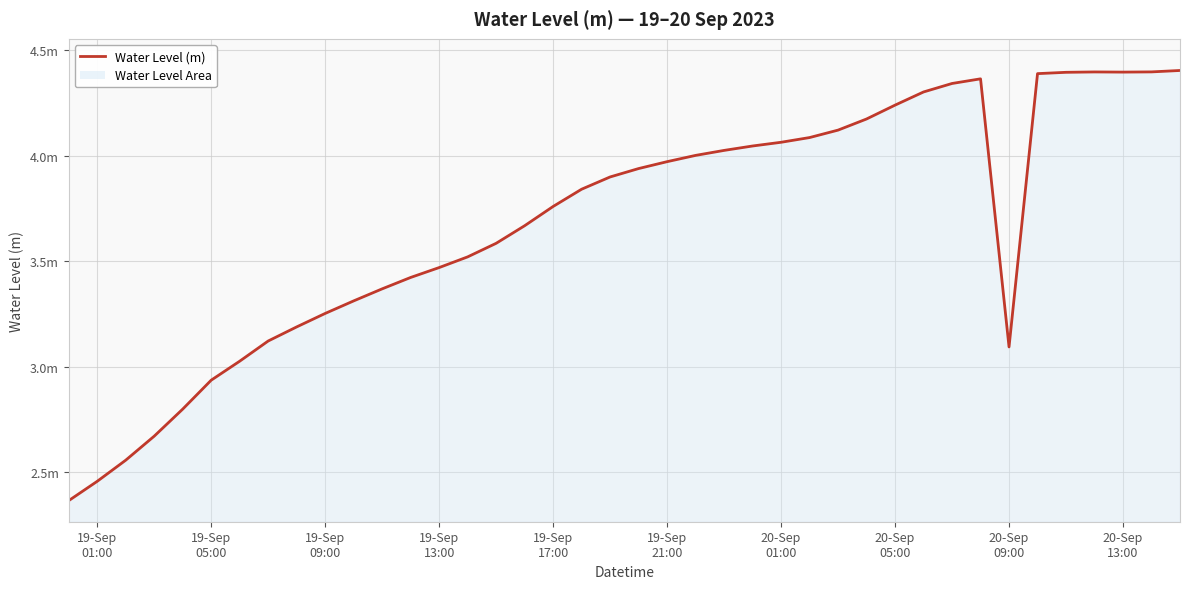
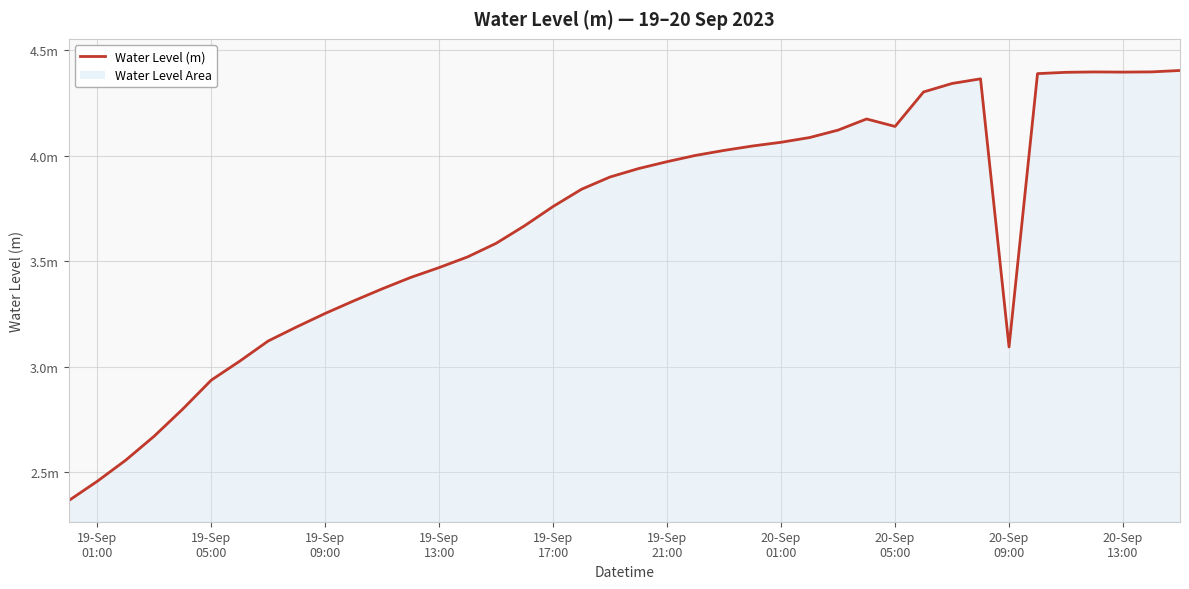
  {
    "19-Sep 01:00": "2.46m",
    "19-Sep 05:00": "2.94m",
    "19-Sep 09:00": "3.25m",
    "19-Sep 13:00": "3.47m",
    "19-Sep 17:00": "3.76m",
    "19-Sep 21:00": "3.97m",
    "20-Sep 01:00": "4.06m",
-   "20-Sep 05:00": "4.24m",
+   "20-Sep 05:00": "4.14m",
    "20-Sep 09:00": "3.09m",
    "20-Sep 13:00": "4.40m"
  }
